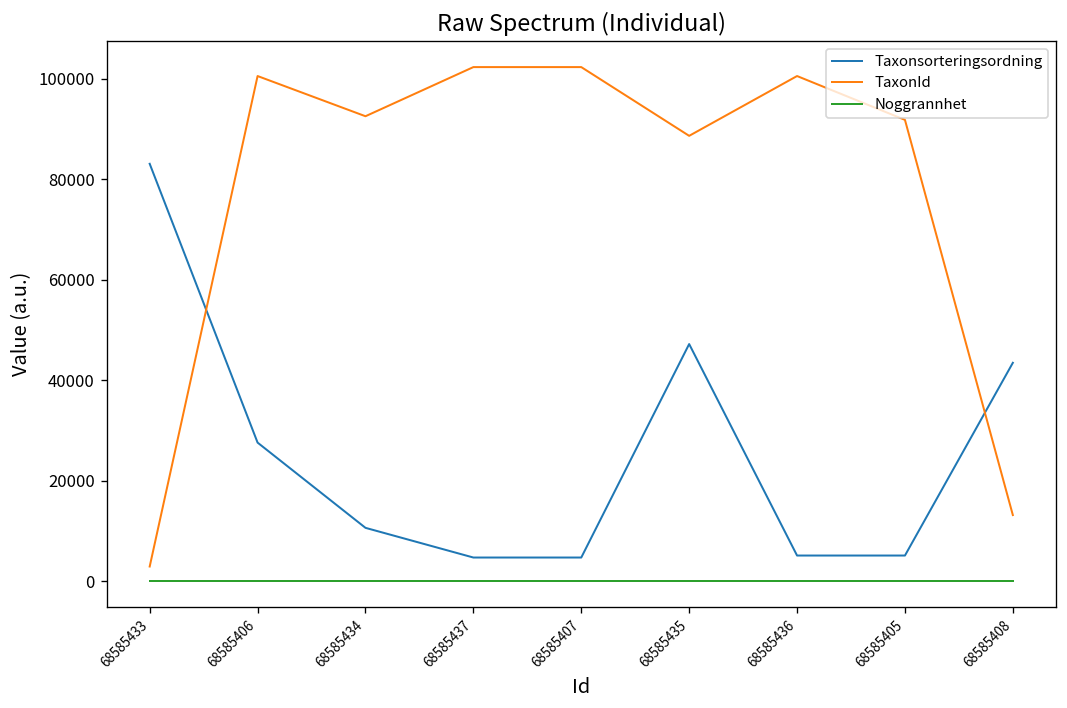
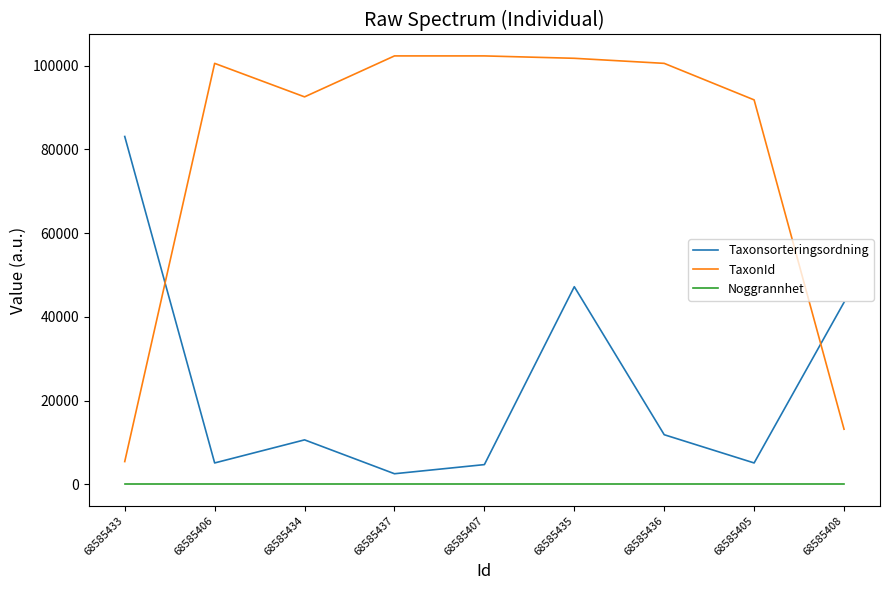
  {
    "Taxonsorteringsordning": {
      "68585433": 83000,
-     "68585406": 28000,
+     "68585406": 5000,
      "68585434": 11000,
-     "68585437": 5000,
+     "68585437": 3000,
      "68585407": 5000,
      "68585435": 47000,
-     "68585436": 5000,
+     "68585436": 12000,
      "68585405": 5000,
      "68585408": 43000
    },
    "TaxonId": {
-     "68585433": 3000,
+     "68585433": 5000,
      "68585406": 101000,
      "68585434": 93000,
      "68585437": 102000,
      "68585407": 102000,
-     "68585435": 89000,
+     "68585435": 102000,
      "68585436": 101000,
      "68585405": 92000,
      "68585408": 13000
    },
    "Noggrannhet": {
      "68585433": 0,
      "68585406": 0,
      "68585434": 0,
      "68585437": 0,
      "68585407": 0,
      "68585435": 0,
      "68585436": 0,
      "68585405": 0,
      "68585408": 0
    }
  }
